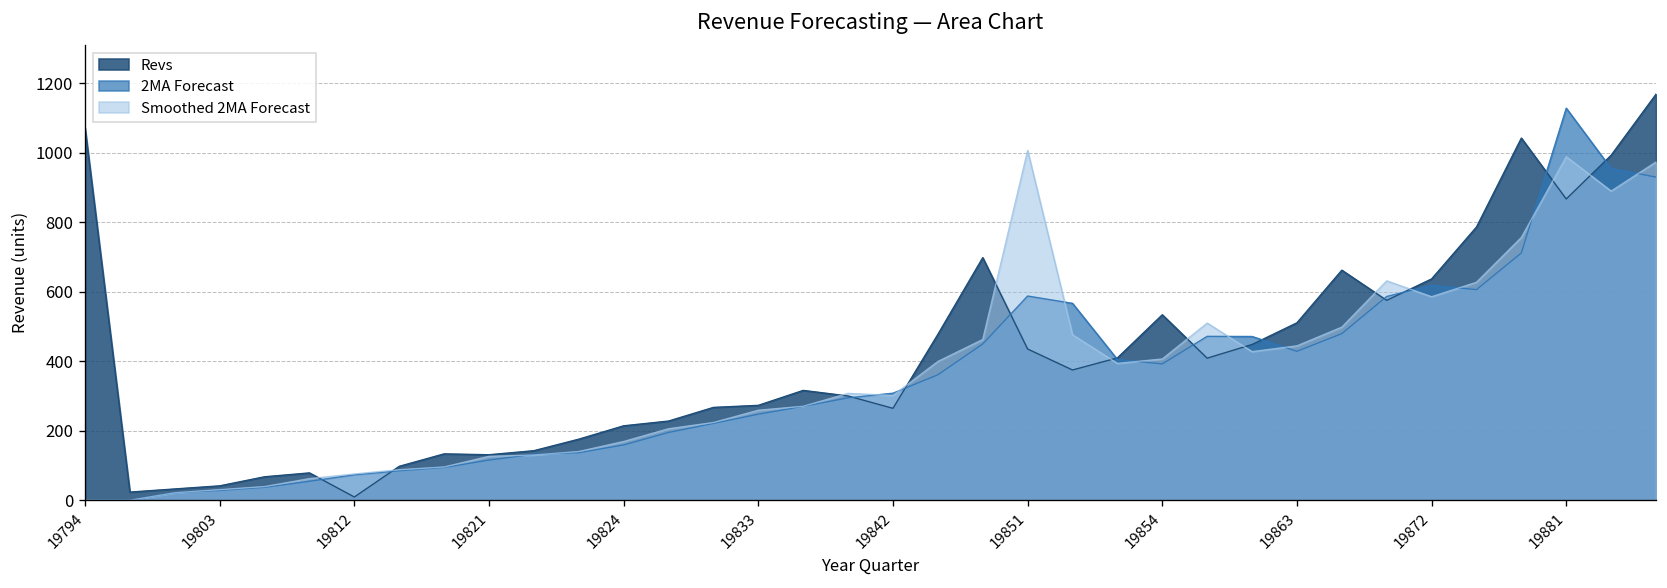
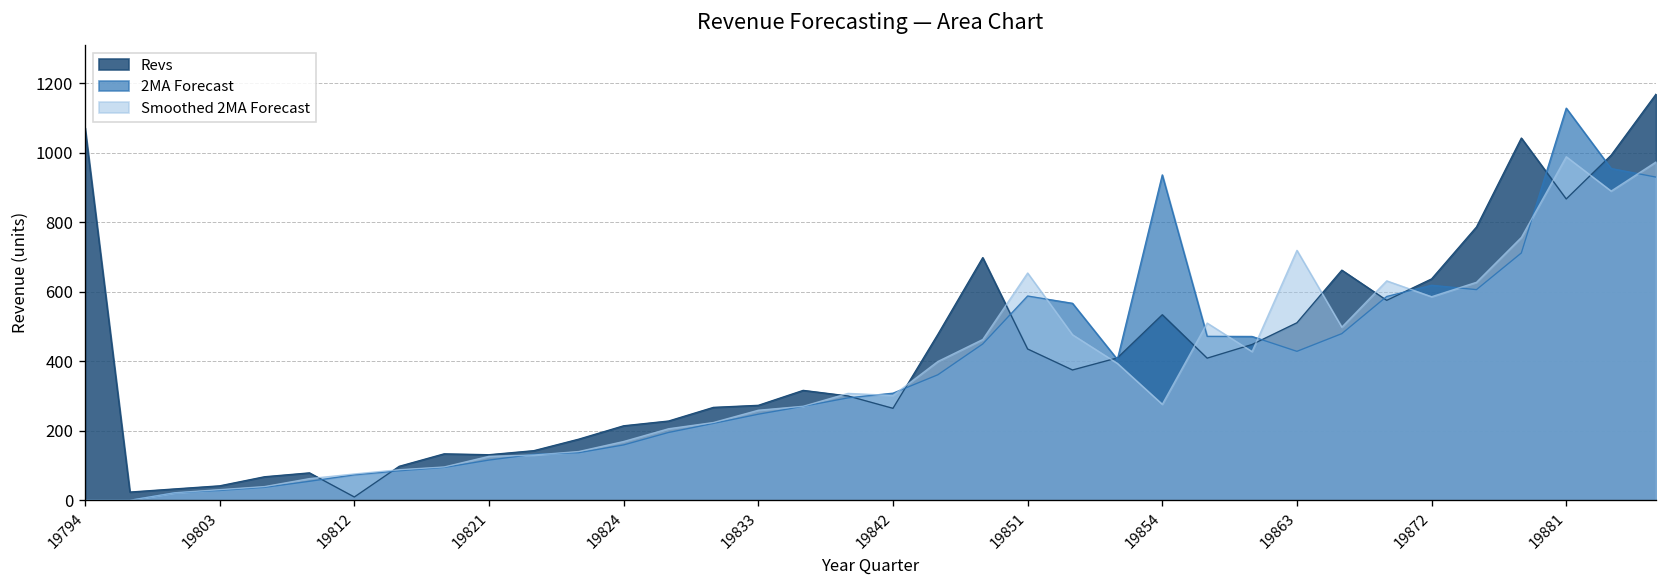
  {
    "Revs": {
      "19794": 1070,
      "19803": 40,
      "19812": 10,
      "19824": 210,
      "19833": 270,
      "19842": 260,
      "19851": 440,
      "19854": 530,
      "19863": 510,
      "19872": 640,
      "19881": 870
    },
    "2MA Forecast": {
      "19821": 120,
      "19824": 160,
      "19833": 250,
      "19851": 590,
-     "19854": 390,
+     "19854": 940,
      "19863": 430,
      "19872": 620,
      "19881": 1130
    },
    "Smoothed 2MA Forecast": {
      "19824": 170,
      "19833": 260,
-     "19851": 1010,
-     "19854": 410,
-     "19863": 440,
+     "19851": 650,
+     "19854": 280,
+     "19863": 720,
      "19872": 590,
      "19881": 990
    }
  }
